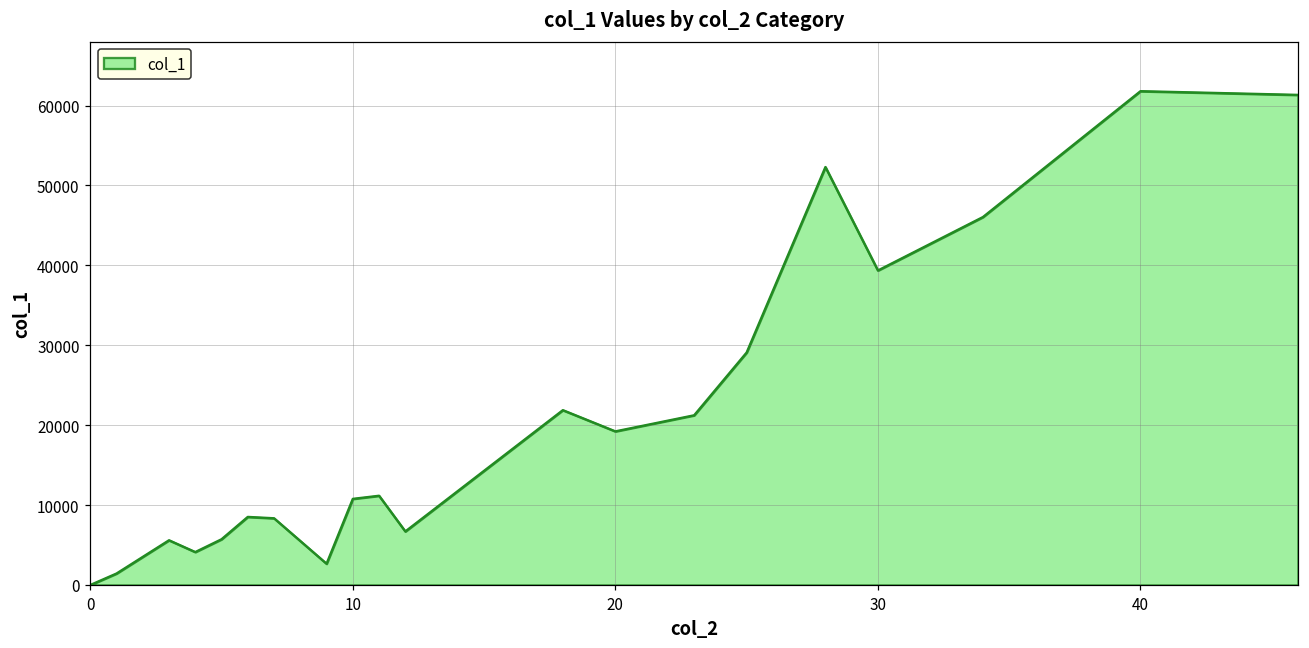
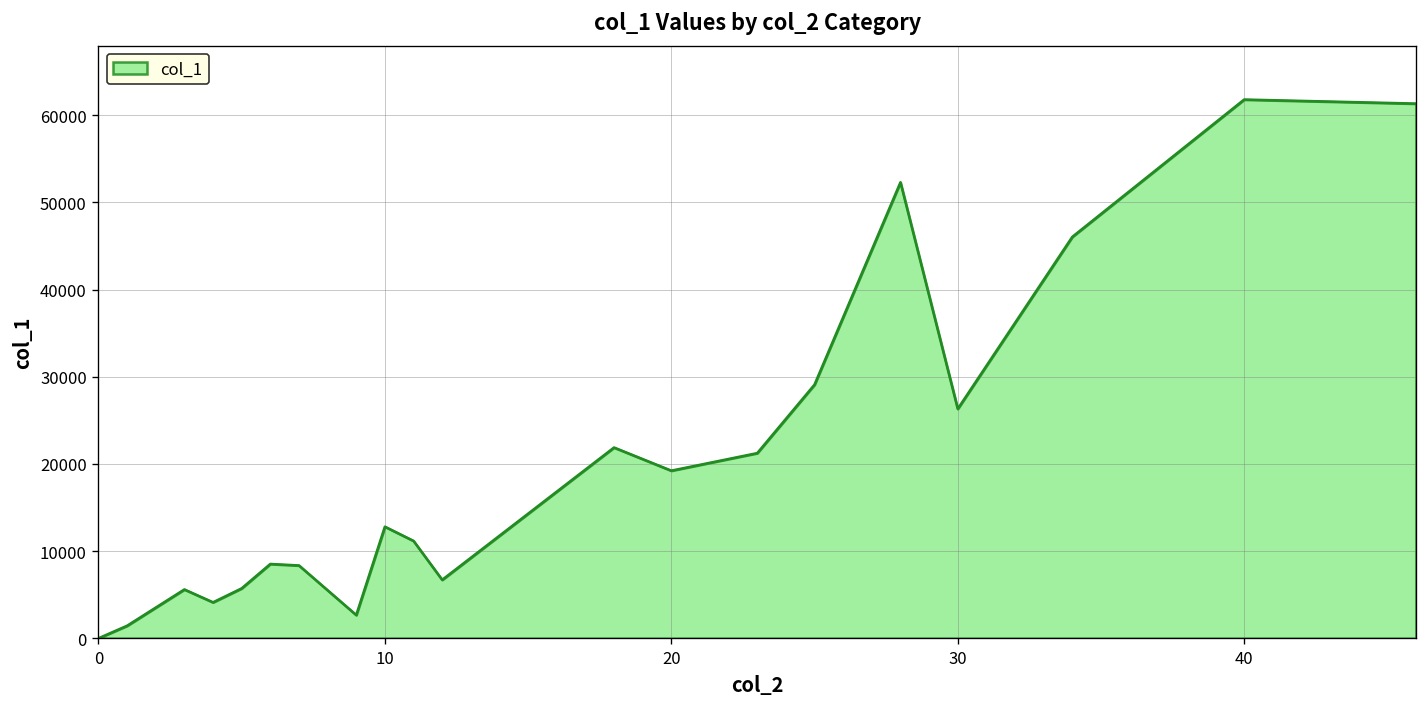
  {
    "0": 0,
-   "10": 11000,
+   "10": 13000,
    "20": 19000,
-   "30": 39000,
+   "30": 26000,
    "40": 62000
  }
